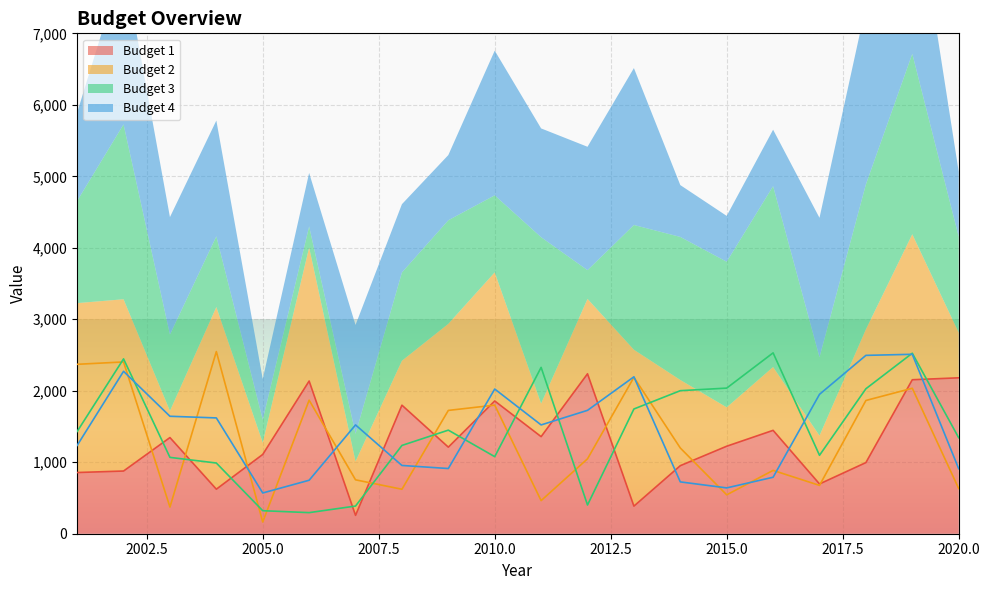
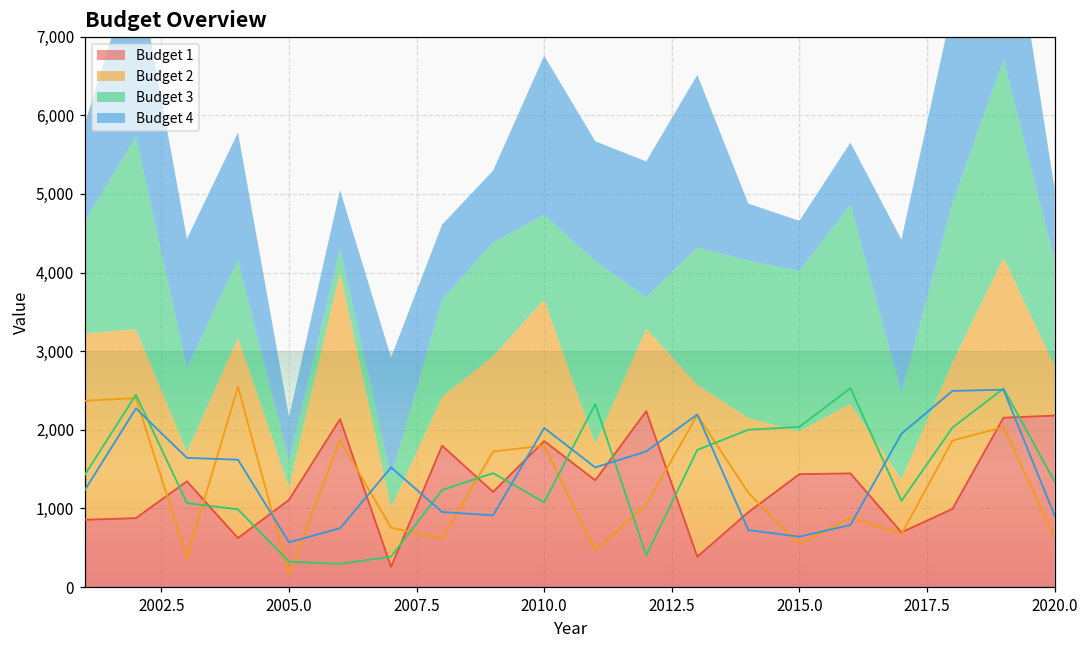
  {
    "Budget 1": {
      "2005.0": "1,100",
      "2010.0": "1,900",
-     "2015.0": "1,200",
+     "2015.0": "1,400",
      "2020.0": "2,200"
    }
  }
